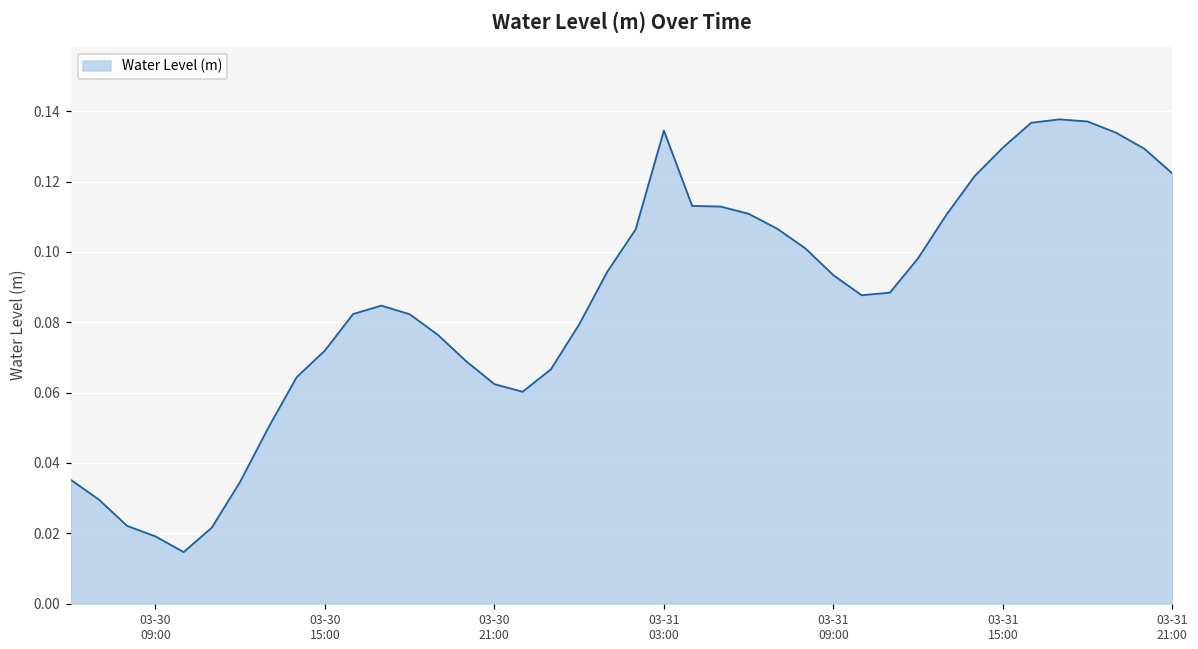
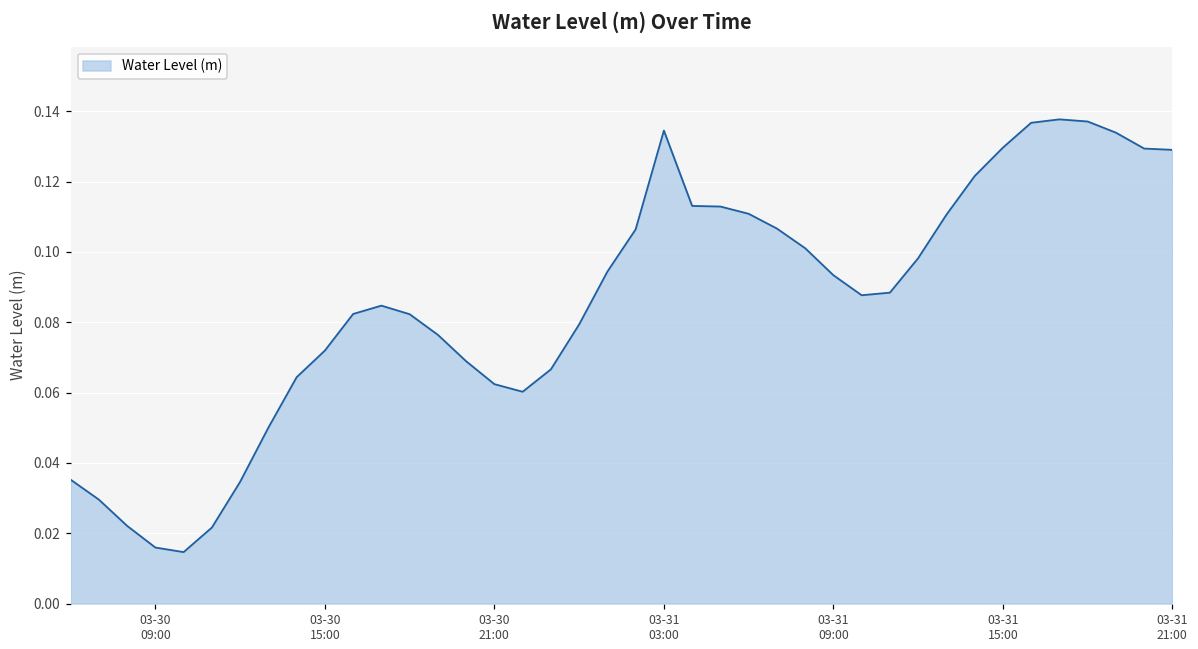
  {
-   "03-30 09:00": 0.019,
+   "03-30 09:00": 0.016,
    "03-30 15:00": 0.072,
    "03-30 21:00": 0.062,
    "03-31 03:00": 0.134,
    "03-31 09:00": 0.093,
    "03-31 15:00": 0.130,
-   "03-31 21:00": 0.122
+   "03-31 21:00": 0.129
  }
